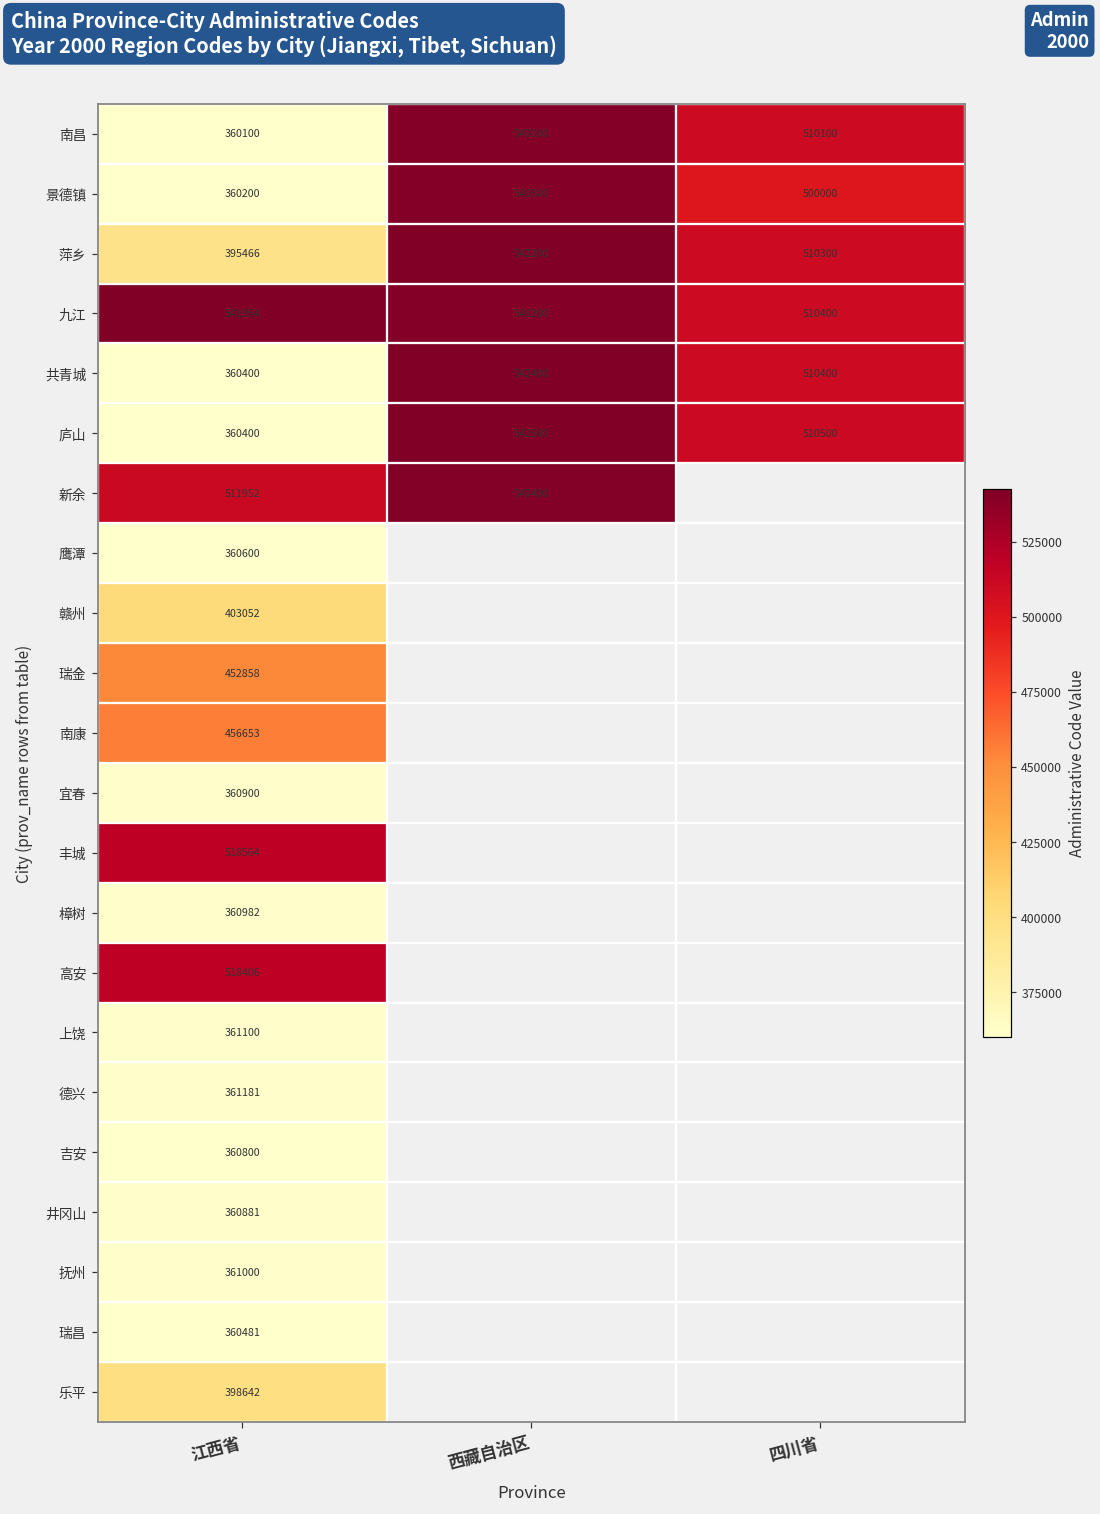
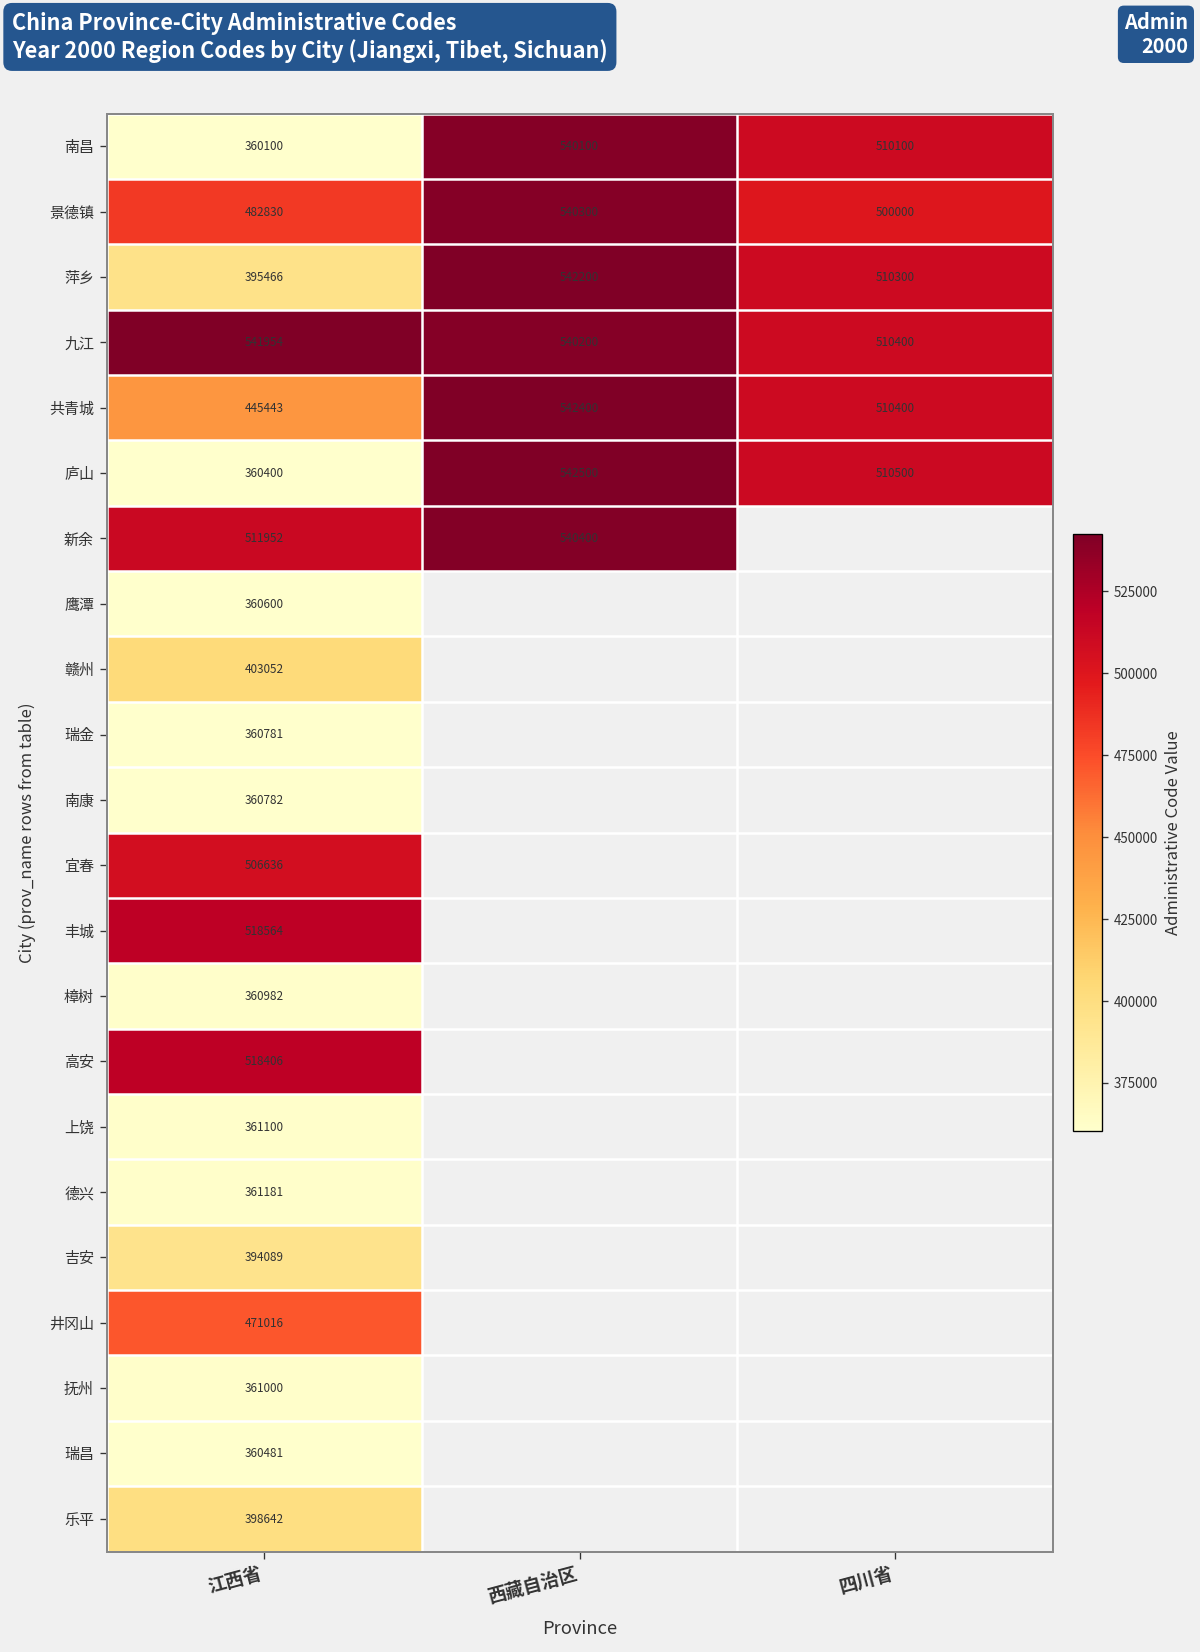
  {
    "南昌": {
      "江西省": 360100,
      "西藏自治区": 540100,
      "四川省": 510100
    },
    "景德镇": {
-     "江西省": 360200,
+     "江西省": 482830,
      "西藏自治区": 540300,
      "四川省": 500000
    },
    "萍乡": {
      "江西省": 395466,
      "西藏自治区": 542200,
      "四川省": 510300
    },
    "九江": {
      "江西省": 541954,
      "西藏自治区": 540200,
      "四川省": 510400
    },
    "共青城": {
-     "江西省": 360400,
+     "江西省": 445443,
      "西藏自治区": 542400,
      "四川省": 510400
    },
    "庐山": {
      "江西省": 360400,
      "西藏自治区": 542500,
      "四川省": 510500
    },
    "新余": {
      "江西省": 511952,
      "西藏自治区": 540400
    },
    "鹰潭": {
      "江西省": 360600
    },
    "赣州": {
      "江西省": 403052
    },
    "瑞金": {
-     "江西省": 452858
+     "江西省": 360781
    },
    "南康": {
-     "江西省": 456653
+     "江西省": 360782
    },
    "宜春": {
-     "江西省": 360900
+     "江西省": 506636
    },
    "丰城": {
      "江西省": 518564
    },
    "樟树": {
      "江西省": 360982
    },
    "高安": {
      "江西省": 518406
    },
    "上饶": {
      "江西省": 361100
    },
    "德兴": {
      "江西省": 361181
    },
    "吉安": {
-     "江西省": 360800
+     "江西省": 394089
    },
    "井冈山": {
-     "江西省": 360881
+     "江西省": 471016
    },
    "抚州": {
      "江西省": 361000
    },
    "瑞昌": {
      "江西省": 360481
    },
    "乐平": {
      "江西省": 398642
    }
  }
